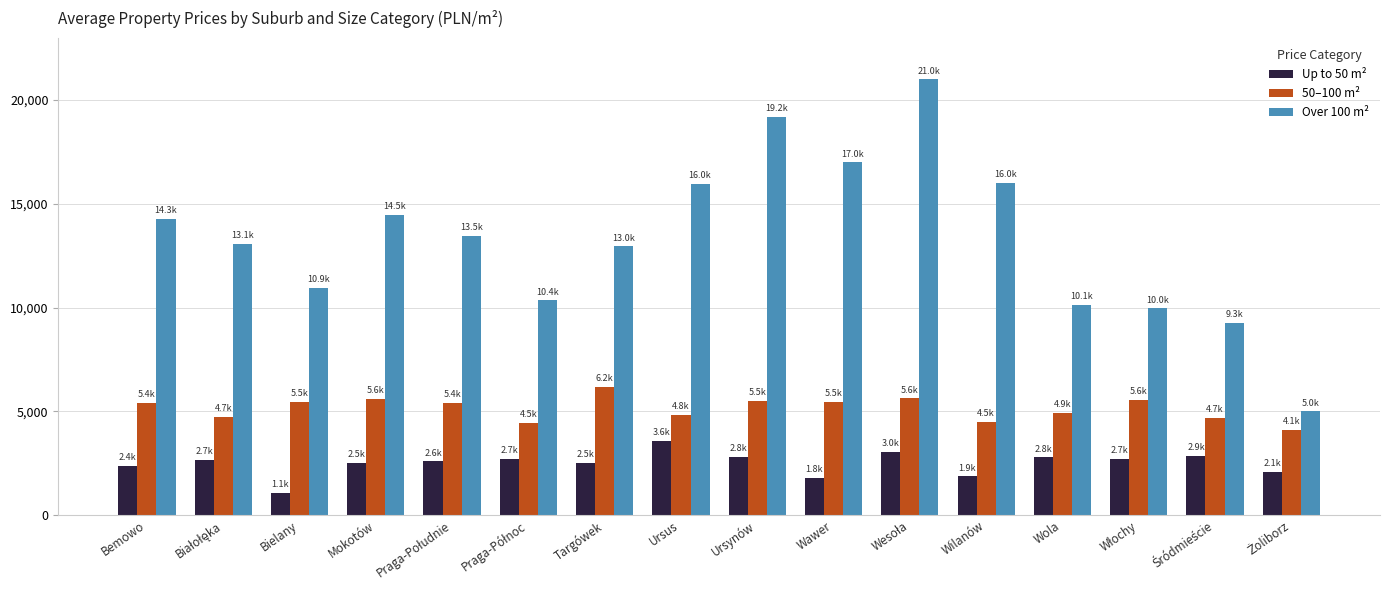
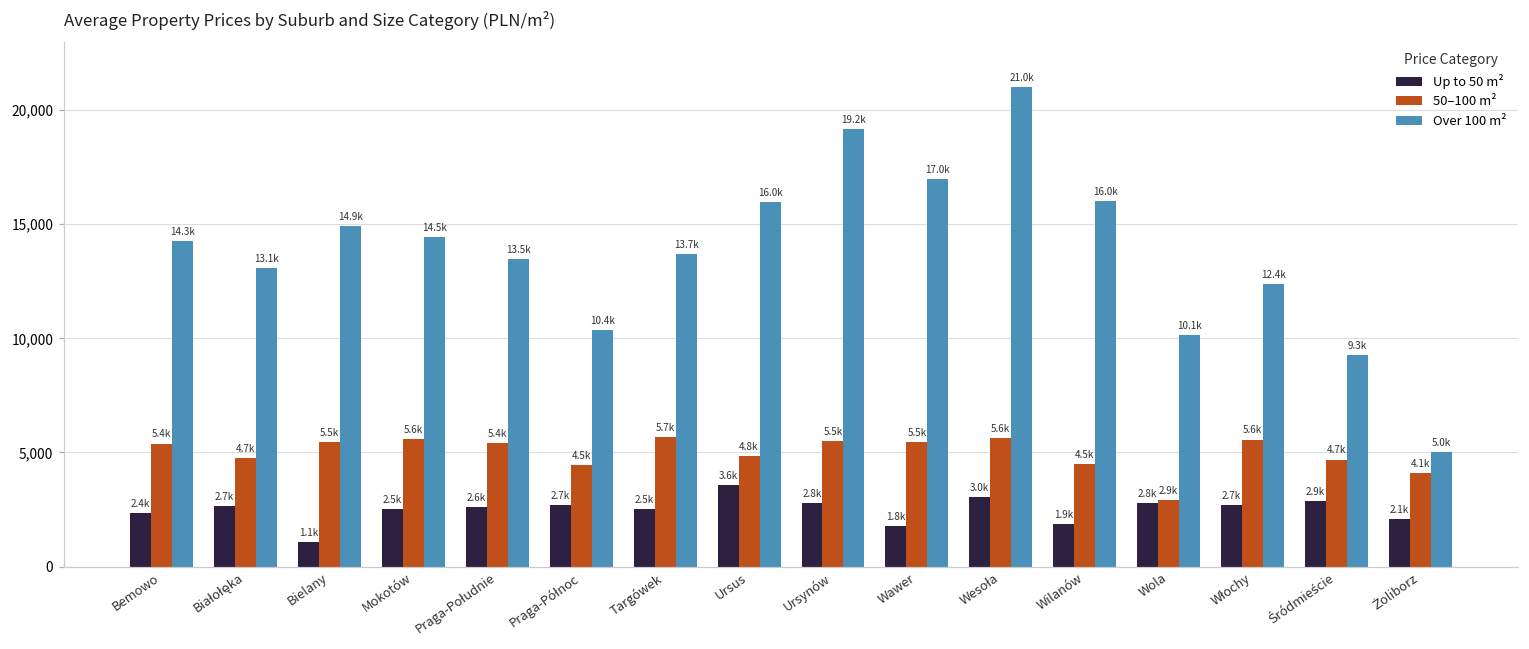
  {
    "Up to 50 m²": {
      "Bemowo": "2.4k",
      "Białołęka": "2.7k",
      "Bielany": "1.1k",
      "Mokotów": "2.5k",
      "Praga-Południe": "2.6k",
      "Praga-Północ": "2.7k",
      "Targówek": "2.5k",
      "Ursus": "3.6k",
      "Ursynów": "2.8k",
      "Wawer": "1.8k",
      "Wesoła": "3.0k",
      "Wilanów": "1.9k",
      "Wola": "2.8k",
      "Włochy": "2.7k",
      "Śródmieście": "2.9k",
      "Żoliborz": "2.1k"
    },
    "50–100 m²": {
      "Bemowo": "5.4k",
      "Białołęka": "4.7k",
      "Bielany": "5.5k",
      "Mokotów": "5.6k",
      "Praga-Południe": "5.4k",
      "Praga-Północ": "4.5k",
-     "Targówek": "6.2k",
+     "Targówek": "5.7k",
      "Ursus": "4.8k",
      "Ursynów": "5.5k",
      "Wawer": "5.5k",
      "Wesoła": "5.6k",
      "Wilanów": "4.5k",
-     "Wola": "4.9k",
+     "Wola": "2.9k",
      "Włochy": "5.6k",
      "Śródmieście": "4.7k",
      "Żoliborz": "4.1k"
    },
    "Over 100 m²": {
      "Bemowo": "14.3k",
      "Białołęka": "13.1k",
-     "Bielany": "10.9k",
+     "Bielany": "14.9k",
      "Mokotów": "14.5k",
      "Praga-Południe": "13.5k",
      "Praga-Północ": "10.4k",
-     "Targówek": "13.0k",
+     "Targówek": "13.7k",
      "Ursus": "16.0k",
      "Ursynów": "19.2k",
      "Wawer": "17.0k",
      "Wesoła": "21.0k",
      "Wilanów": "16.0k",
      "Wola": "10.1k",
-     "Włochy": "10.0k",
+     "Włochy": "12.4k",
      "Śródmieście": "9.3k",
      "Żoliborz": "5.0k"
    }
  }
